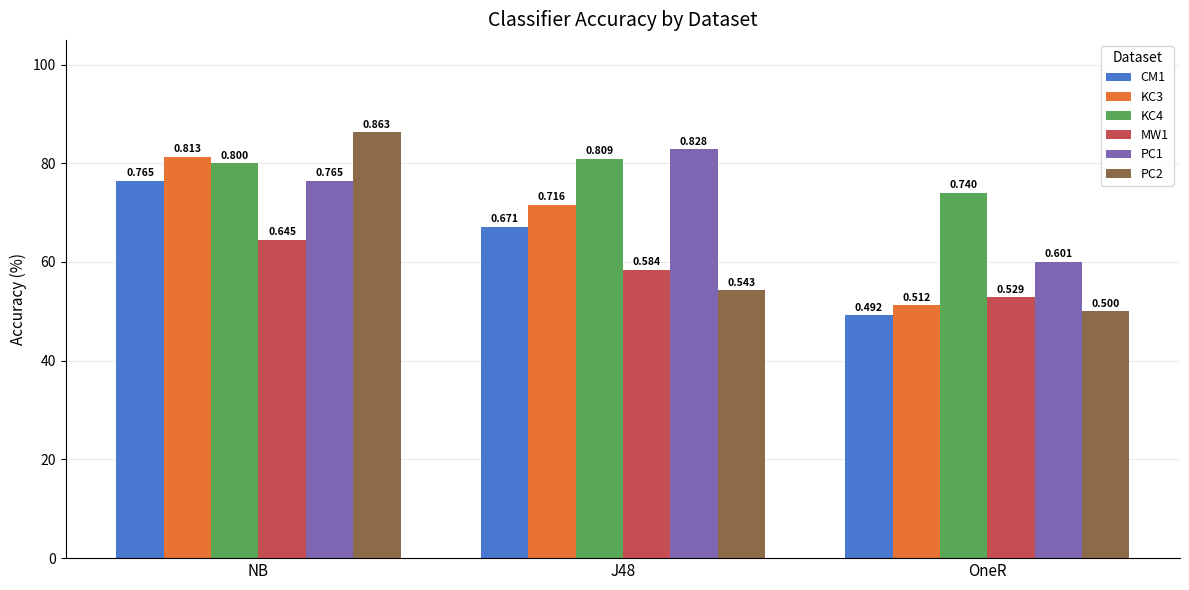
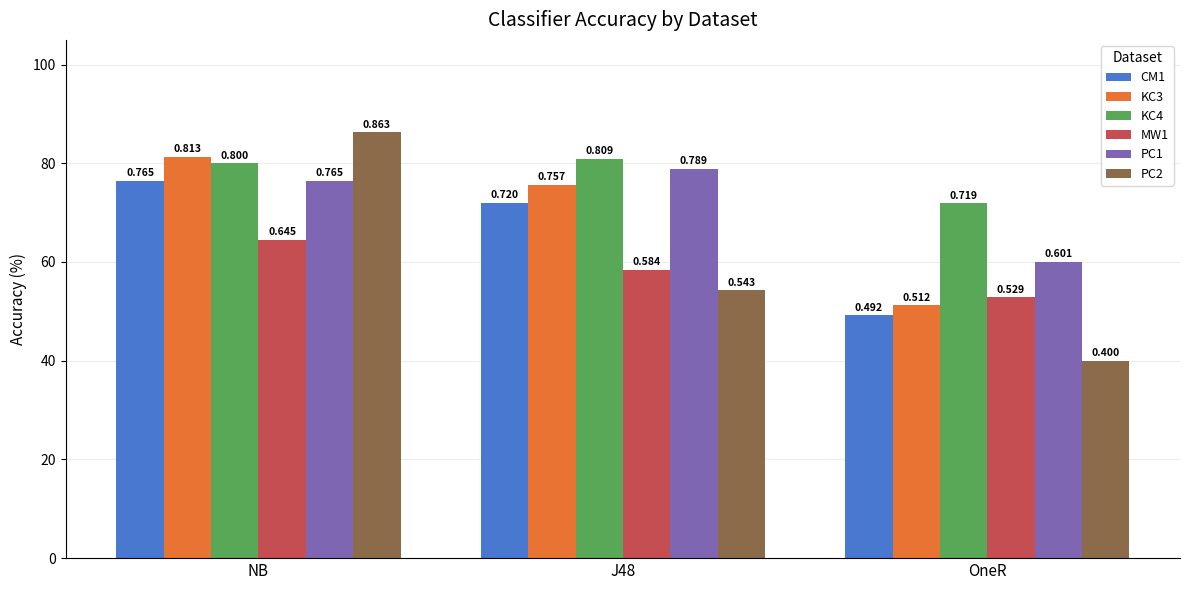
  {
    "CM1": {
      "NB": 0.765,
-     "J48": 0.671,
+     "J48": 0.720,
      "OneR": 0.492
    },
    "KC3": {
      "NB": 0.813,
-     "J48": 0.716,
+     "J48": 0.757,
      "OneR": 0.512
    },
    "KC4": {
      "NB": 0.800,
      "J48": 0.809,
-     "OneR": 0.740
+     "OneR": 0.719
    },
    "MW1": {
      "NB": 0.645,
      "J48": 0.584,
      "OneR": 0.529
    },
    "PC1": {
      "NB": 0.765,
-     "J48": 0.828,
+     "J48": 0.789,
      "OneR": 0.601
    },
    "PC2": {
      "NB": 0.863,
      "J48": 0.543,
-     "OneR": 0.500
+     "OneR": 0.400
    }
  }
